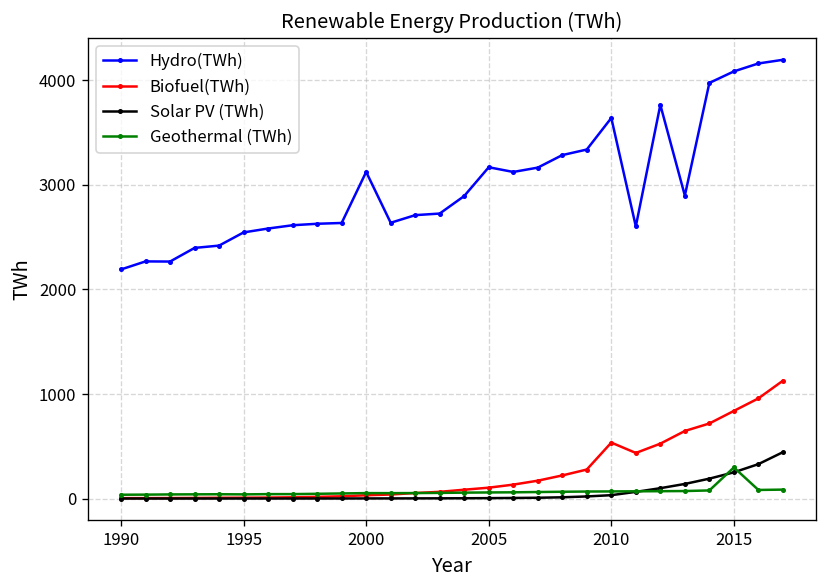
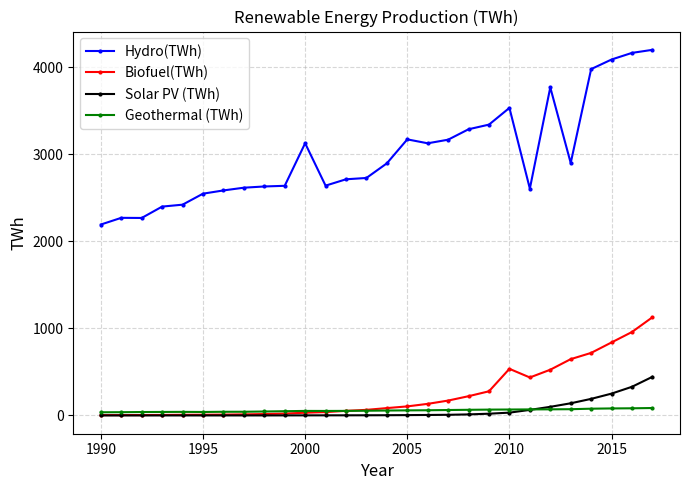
  {
    "Hydro(TWh)": {
      "1990": 2200,
      "1995": 2500,
      "2000": 3100,
      "2005": 3200,
-     "2010": 3600,
+     "2010": 3500,
      "2015": 4100
    },
    "Biofuel(TWh)": {
      "2005": 100,
      "2010": 500,
      "2015": 800
    },
    "Solar PV (TWh)": {
      "2000": 0,
      "2005": 0,
      "2010": 0,
      "2015": 300
    },
    "Geothermal (TWh)": {
      "1990": 0,
      "1995": 0,
      "2005": 100,
      "2010": 100,
-     "2015": 300
+     "2015": 100
    }
  }
